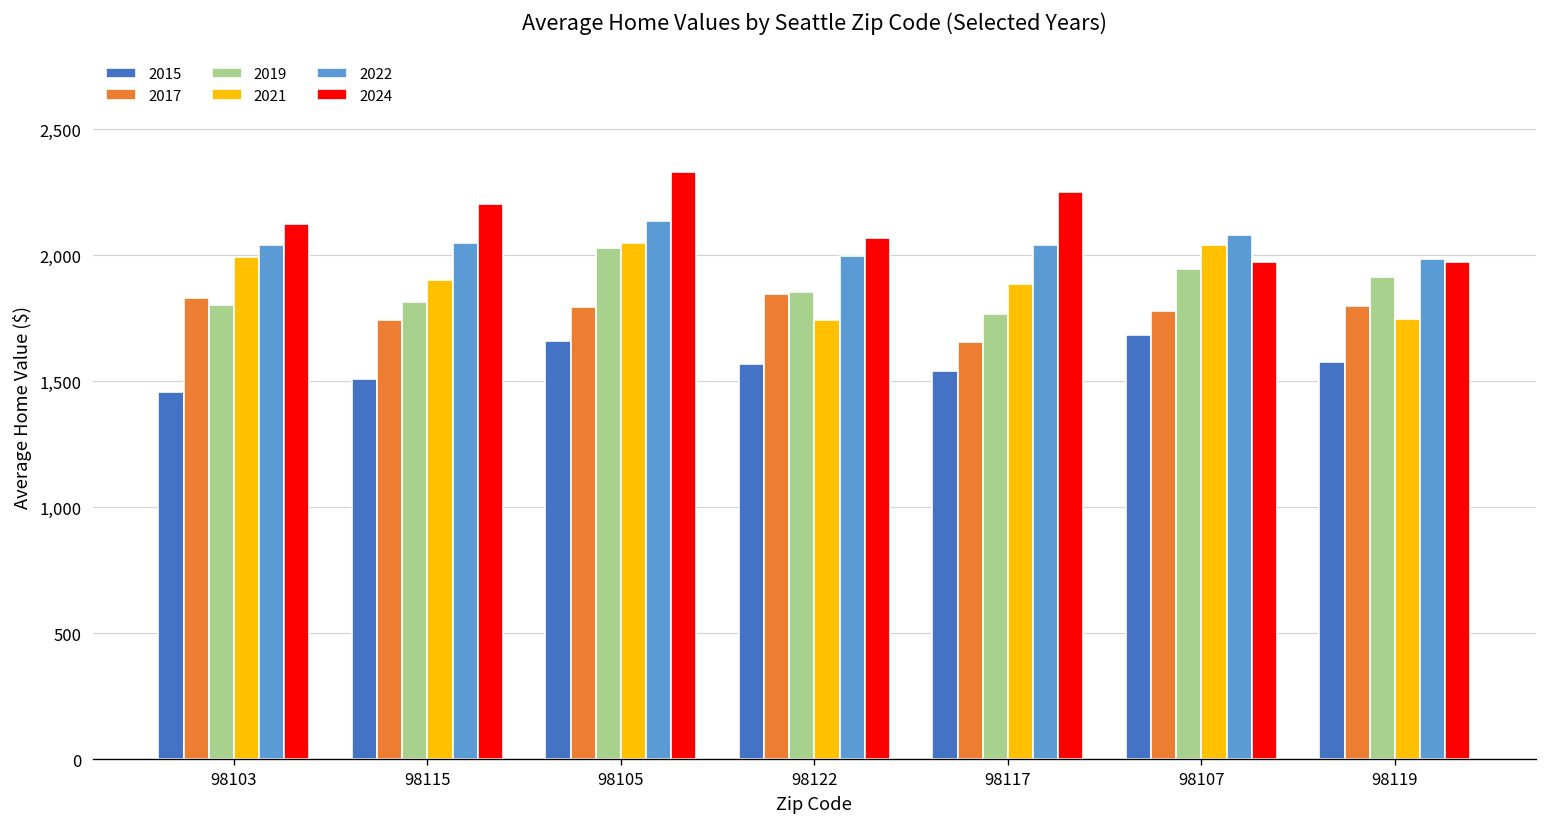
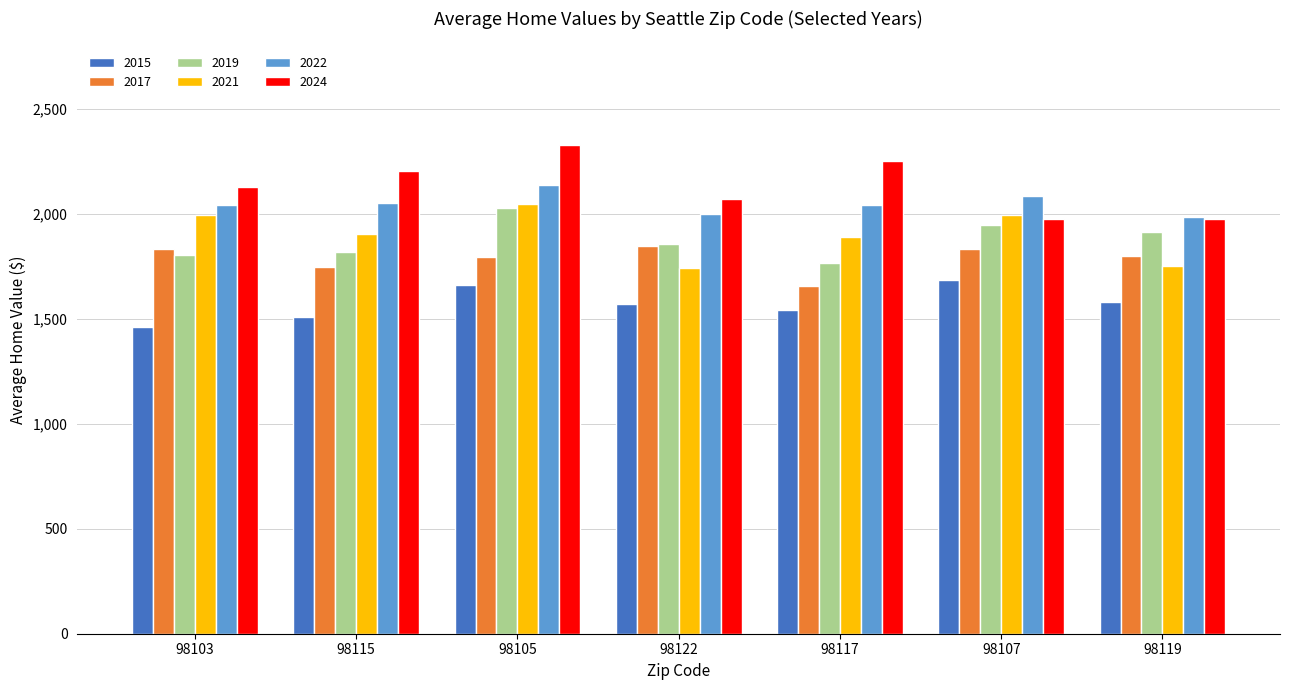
  {
    "2017": {
      "98103": "1,830",
      "98115": "1,740",
      "98105": "1,800",
      "98122": "1,840",
      "98117": "1,660",
-     "98107": "1,780",
+     "98107": "1,830",
      "98119": "1,800"
    },
    "2019": {
      "98103": "1,800",
      "98115": "1,820",
      "98105": "2,030",
      "98122": "1,860",
      "98117": "1,770",
      "98107": "1,950",
      "98119": "1,910"
    },
    "2021": {
      "98103": "1,990",
      "98115": "1,900",
      "98105": "2,050",
      "98122": "1,740",
      "98117": "1,890",
-     "98107": "2,040",
+     "98107": "1,990",
      "98119": "1,750"
    },
    "2024": {
      "98103": "2,130",
      "98115": "2,200",
      "98105": "2,330",
      "98122": "2,070",
      "98117": "2,250",
      "98107": "1,970",
      "98119": "1,980"
    }
  }
